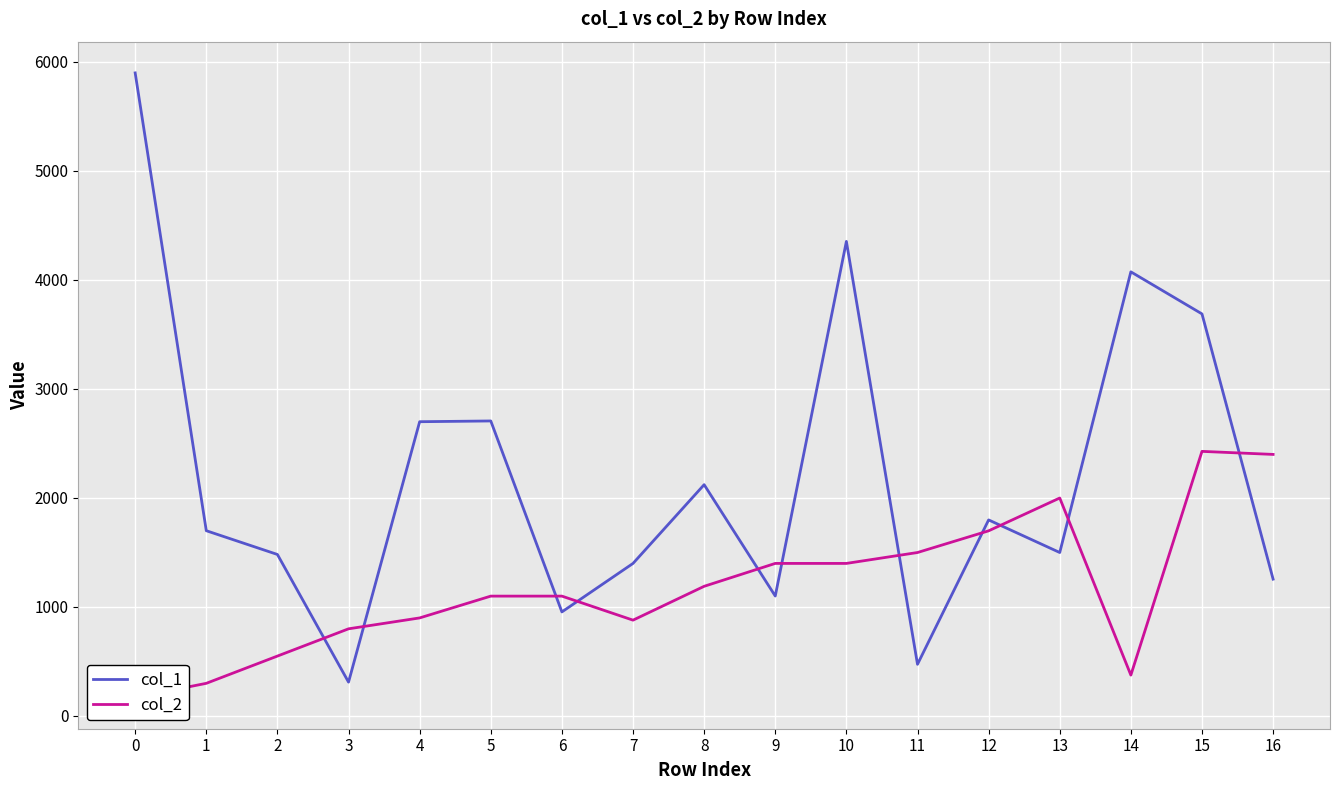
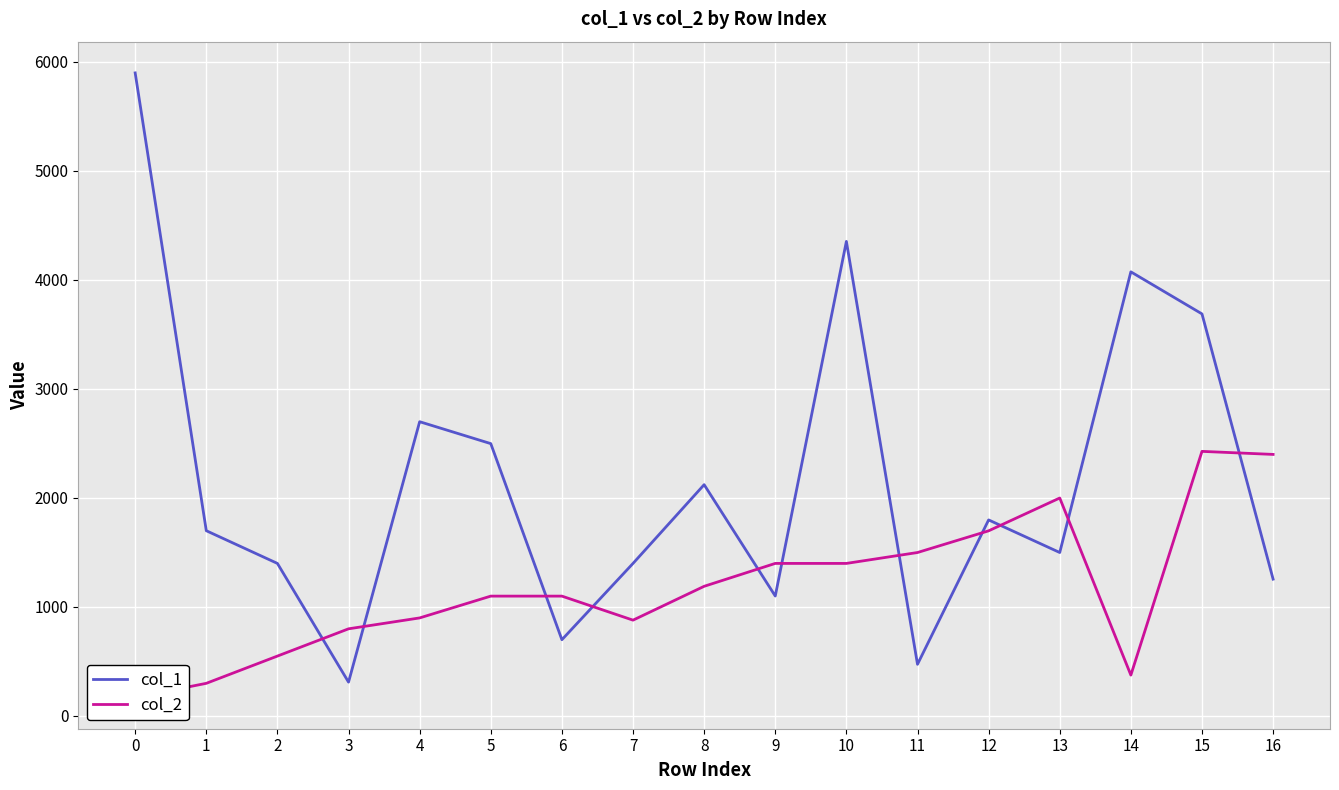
  {
    "col_1": {
      "0": 5900,
      "1": 1700,
-     "2": 1480,
+     "2": 1400,
      "3": 310,
      "4": 2700,
-     "5": 2710,
-     "6": 950,
+     "5": 2500,
+     "6": 700,
      "7": 1400,
      "8": 2120,
      "9": 1100,
      "10": 4350,
      "11": 470,
      "12": 1800,
      "13": 1500,
      "14": 4070,
      "15": 3690,
      "16": 1250
    },
    "col_2": {
      "1": 300,
      "2": 550,
      "3": 800,
      "4": 900,
      "5": 1100,
      "6": 1100,
      "7": 880,
      "8": 1190,
      "9": 1400,
      "10": 1400,
      "11": 1500,
      "12": 1700,
      "13": 2000,
      "14": 370,
      "15": 2430,
      "16": 2400
    }
  }
